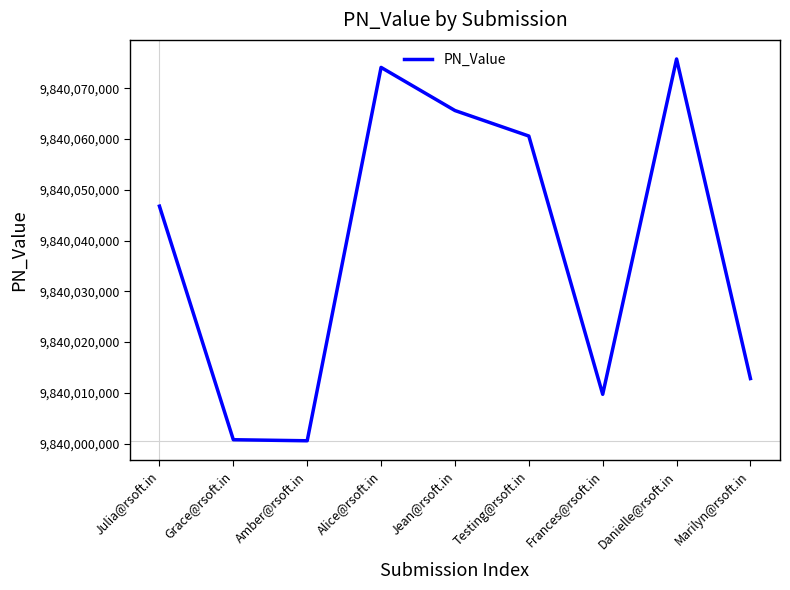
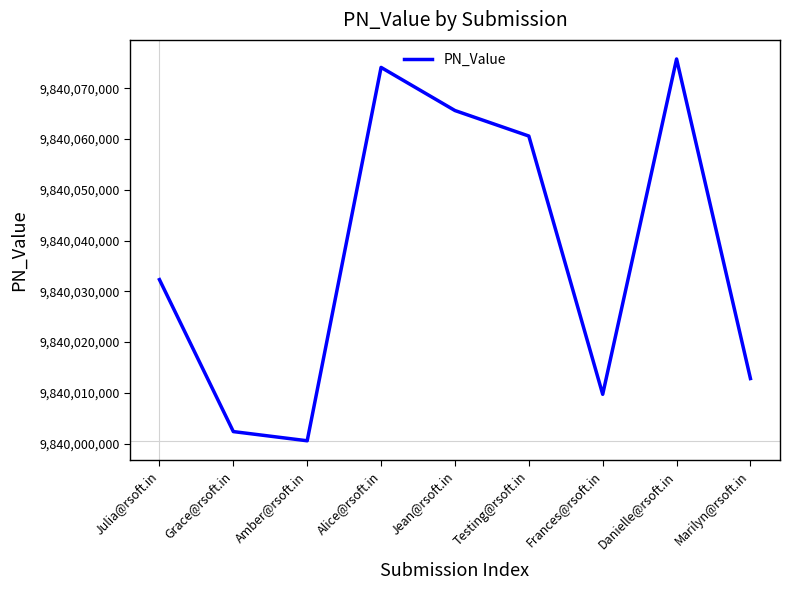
  {
-   "Julia@rsoft.in": "9,840,047,000",
-   "Grace@rsoft.in": "9,840,001,000",
+   "Julia@rsoft.in": "9,840,032,000",
+   "Grace@rsoft.in": "9,840,002,000",
    "Amber@rsoft.in": "9,840,001,000",
    "Alice@rsoft.in": "9,840,074,000",
    "Jean@rsoft.in": "9,840,066,000",
    "Testing@rsoft.in": "9,840,061,000",
    "Frances@rsoft.in": "9,840,010,000",
    "Danielle@rsoft.in": "9,840,076,000",
    "Marilyn@rsoft.in": "9,840,013,000"
  }
